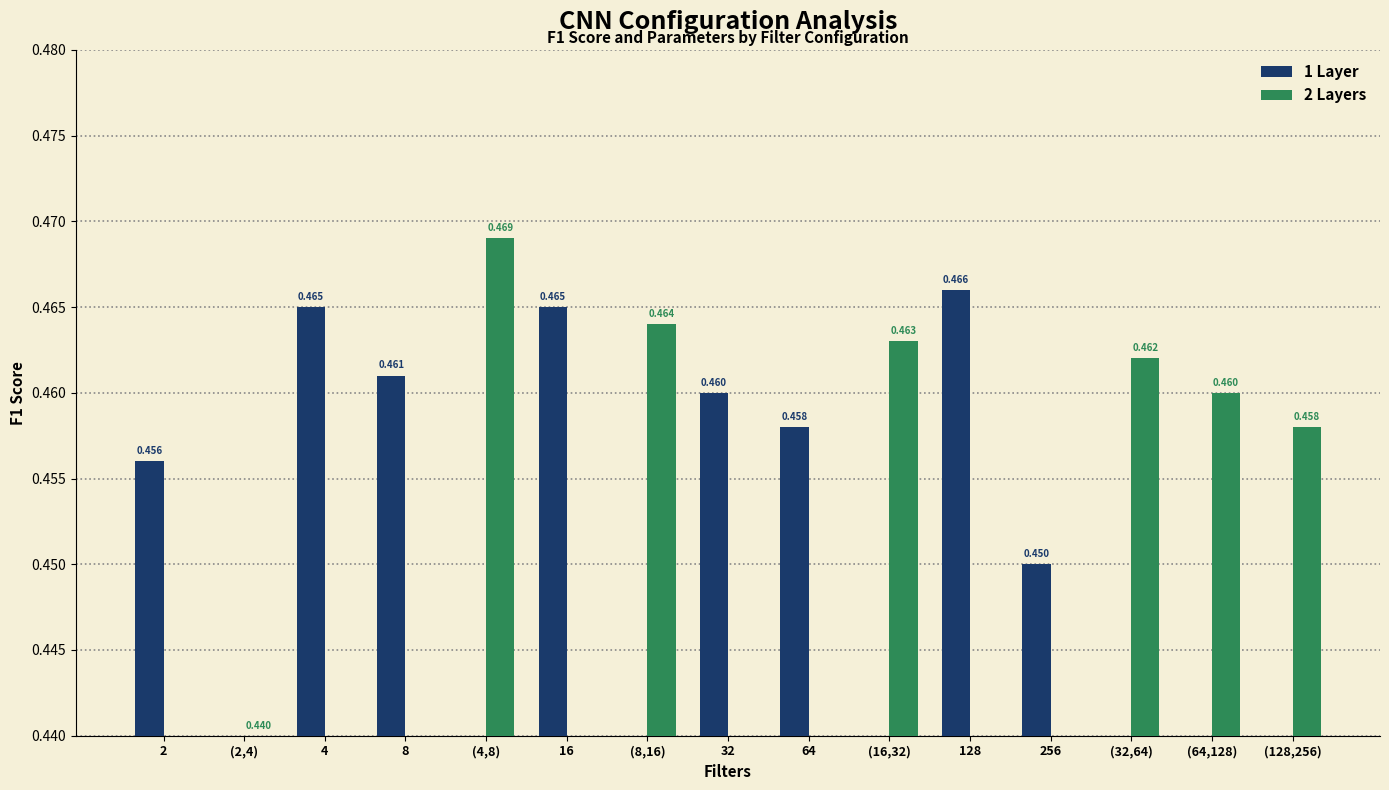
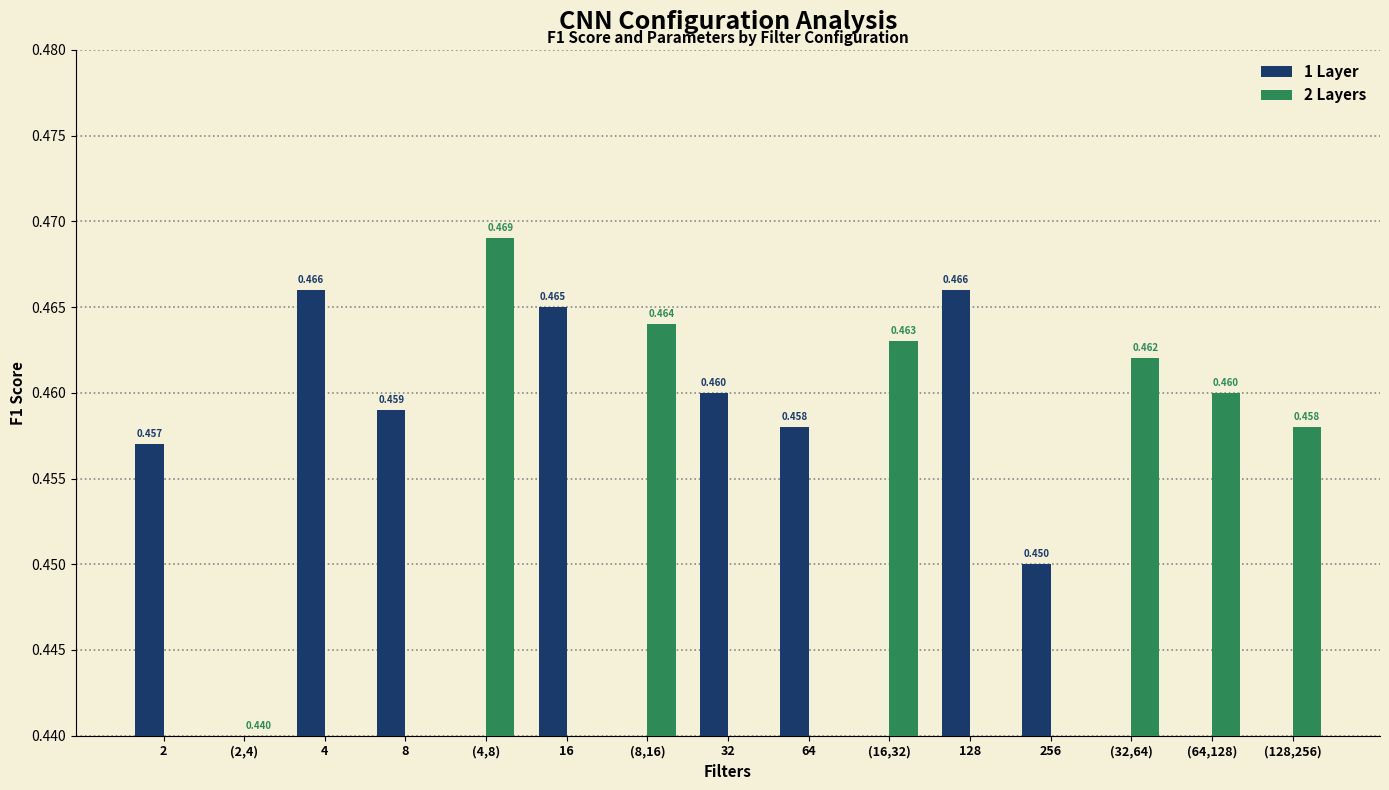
  {
    "1 Layer": {
-     "2": 0.456,
-     "4": 0.465,
-     "8": 0.461,
+     "2": 0.457,
+     "4": 0.466,
+     "8": 0.459,
      "16": 0.465,
      "32": 0.460,
      "64": 0.458,
      "128": 0.466,
      "256": 0.450
    },
    "2 Layers": {
      "(2,4)": 0.440,
      "(4,8)": 0.469,
      "(8,16)": 0.464,
      "(16,32)": 0.463,
      "(32,64)": 0.462,
      "(64,128)": 0.460,
      "(128,256)": 0.458
    }
  }
